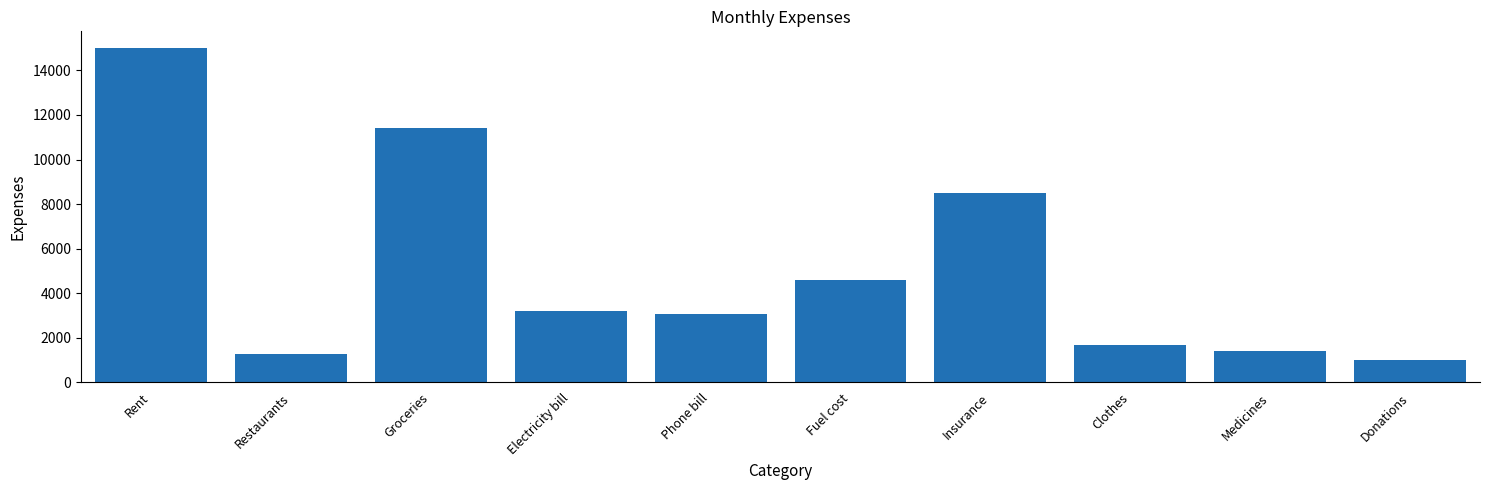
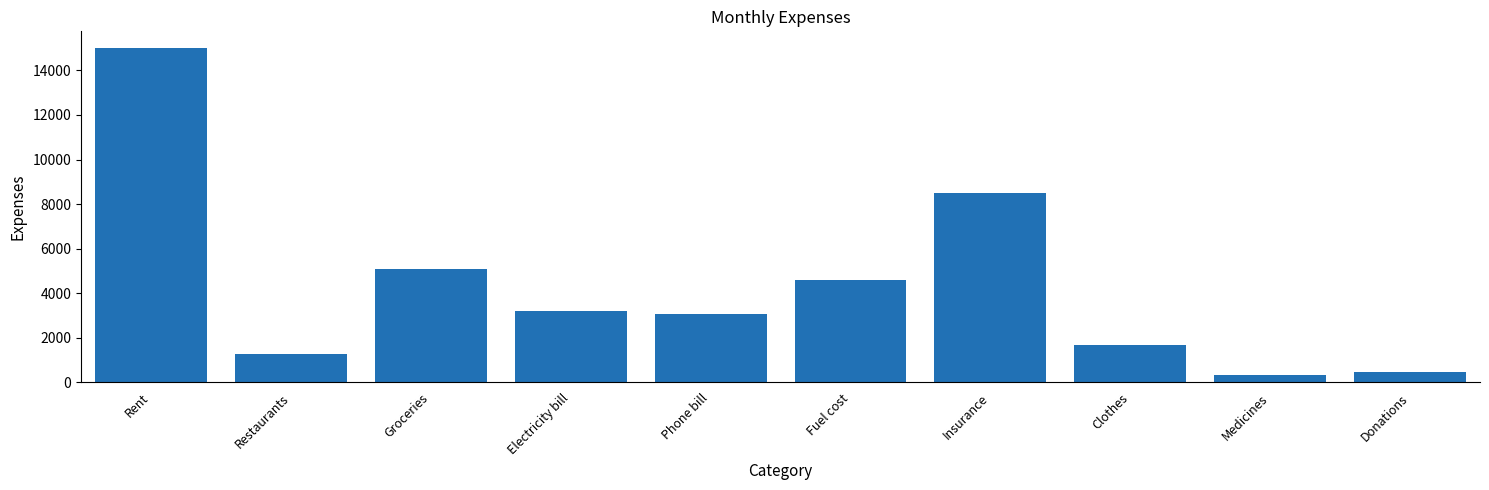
  {
    "Rent": 15000,
    "Restaurants": 1300,
-   "Groceries": 11400,
+   "Groceries": 5100,
    "Electricity bill": 3200,
    "Phone bill": 3100,
    "Fuel cost": 4600,
    "Insurance": 8500,
    "Clothes": 1700,
-   "Medicines": 1400,
-   "Donations": 1000
+   "Medicines": 300,
+   "Donations": 500
  }
